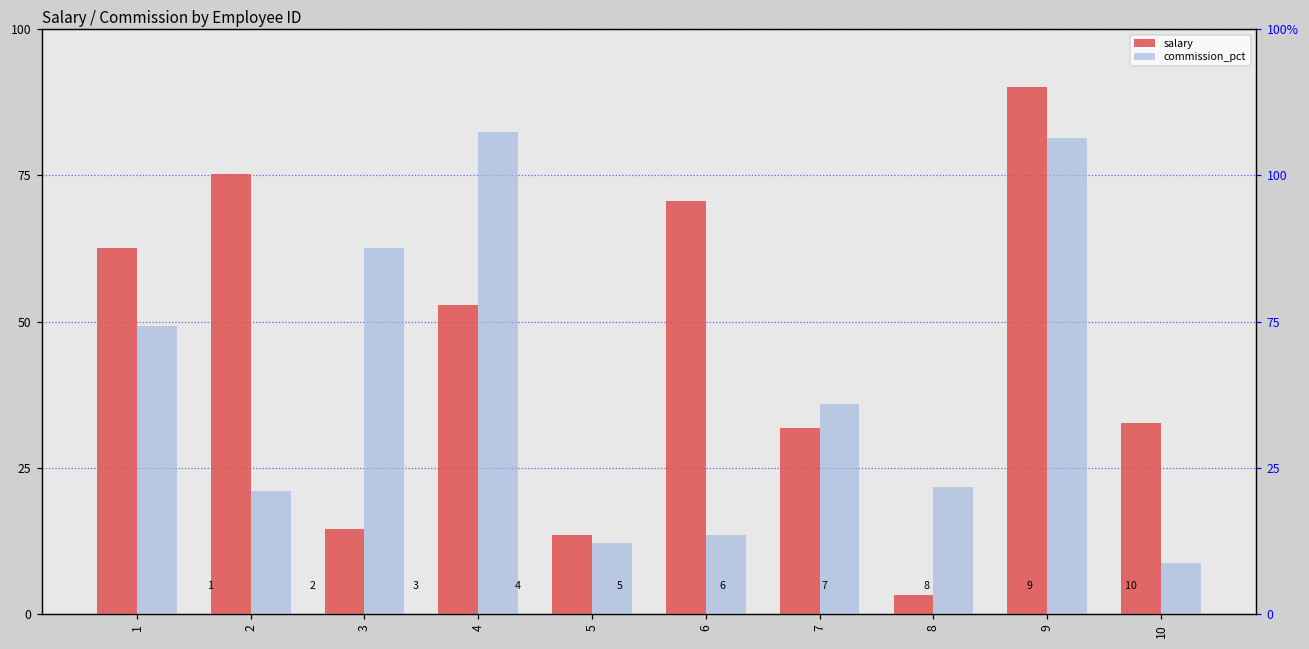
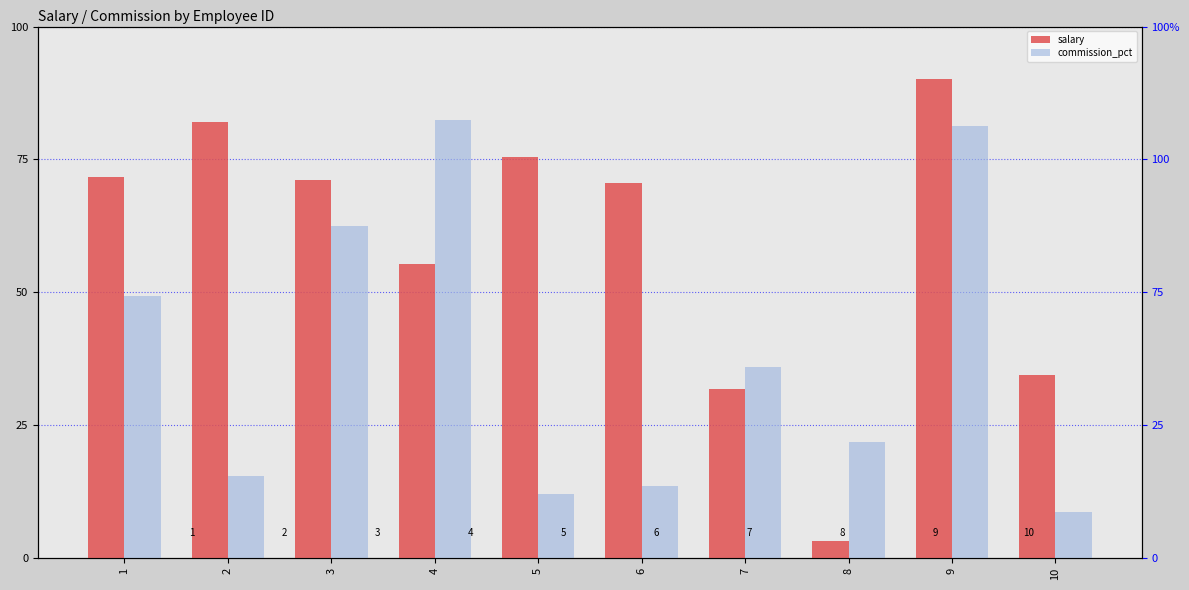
  {
    "salary": {
-     "1": 63,
-     "2": 75,
-     "3": 15,
-     "4": 53,
-     "5": 13,
+     "1": 72,
+     "2": 82,
+     "3": 71,
+     "4": 55,
+     "5": 75,
      "6": 71,
      "7": 32,
      "8": 3,
      "9": 90,
-     "10": 33
+     "10": 34
    },
    "commission_pct": {
      "1": 49,
-     "2": 21,
+     "2": 15,
      "3": 63,
      "4": 82,
      "5": 12,
      "6": 14,
      "7": 36,
      "8": 22,
      "9": 81,
      "10": 9
    }
  }
